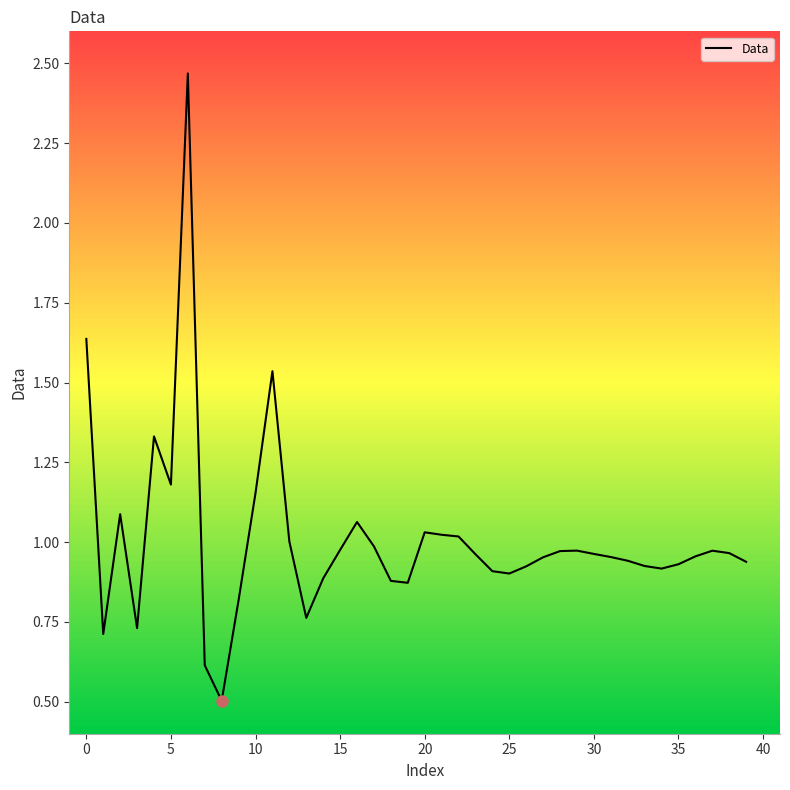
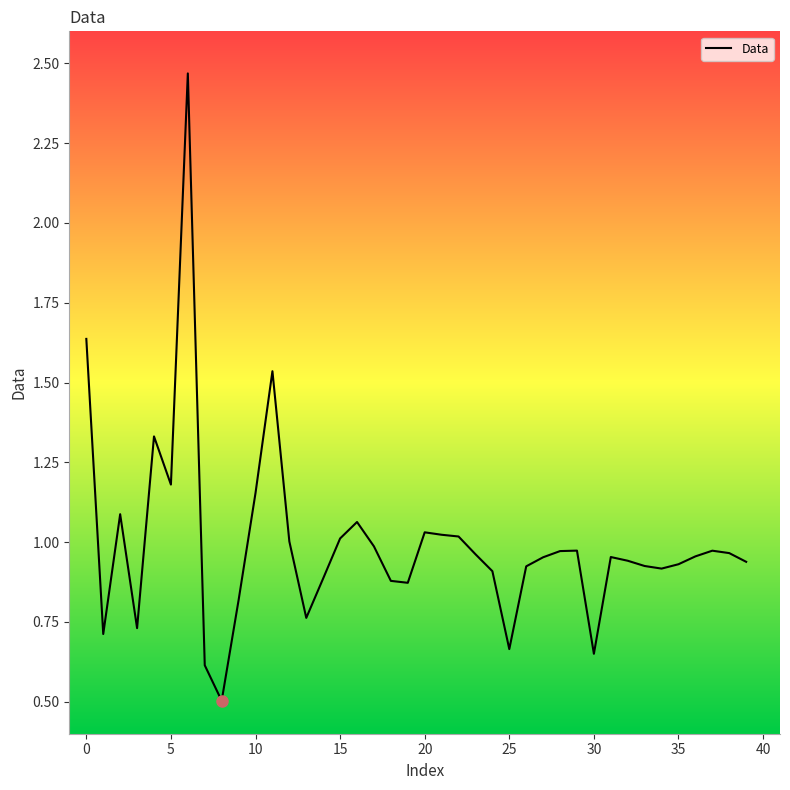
  {
    "Data": {
      "0": 1.64,
      "5": 1.18,
      "10": 1.15,
-     "15": 0.98,
+     "15": 1.01,
      "20": 1.03,
-     "25": 0.90,
-     "30": 0.96,
+     "25": 0.67,
+     "30": 0.65,
      "35": 0.93
    }
  }
